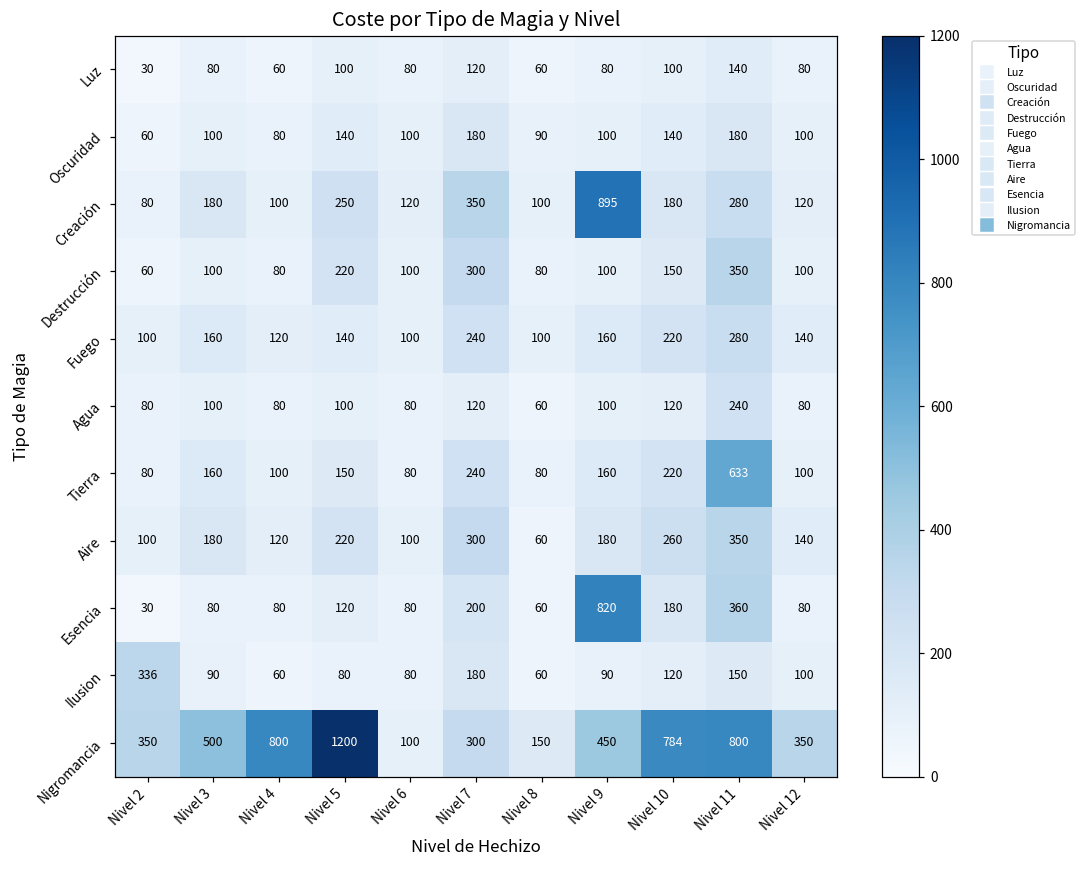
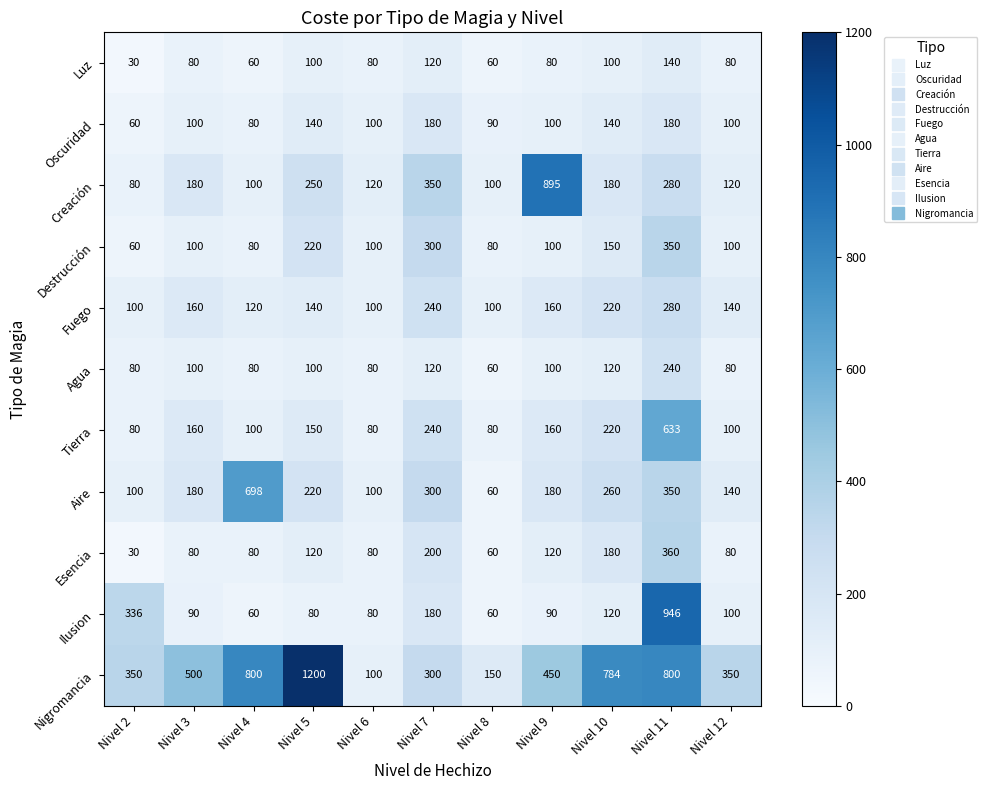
  {
    "Luz": {
      "Nivel 2": 30,
      "Nivel 3": 80,
      "Nivel 4": 60,
      "Nivel 5": 100,
      "Nivel 6": 80,
      "Nivel 7": 120,
      "Nivel 8": 60,
      "Nivel 9": 80,
      "Nivel 10": 100,
      "Nivel 11": 140,
      "Nivel 12": 80
    },
    "Oscuridad": {
      "Nivel 2": 60,
      "Nivel 3": 100,
      "Nivel 4": 80,
      "Nivel 5": 140,
      "Nivel 6": 100,
      "Nivel 7": 180,
      "Nivel 8": 90,
      "Nivel 9": 100,
      "Nivel 10": 140,
      "Nivel 11": 180,
      "Nivel 12": 100
    },
    "Creación": {
      "Nivel 2": 80,
      "Nivel 3": 180,
      "Nivel 4": 100,
      "Nivel 5": 250,
      "Nivel 6": 120,
      "Nivel 7": 350,
      "Nivel 8": 100,
      "Nivel 9": 895,
      "Nivel 10": 180,
      "Nivel 11": 280,
      "Nivel 12": 120
    },
    "Destrucción": {
      "Nivel 2": 60,
      "Nivel 3": 100,
      "Nivel 4": 80,
      "Nivel 5": 220,
      "Nivel 6": 100,
      "Nivel 7": 300,
      "Nivel 8": 80,
      "Nivel 9": 100,
      "Nivel 10": 150,
      "Nivel 11": 350,
      "Nivel 12": 100
    },
    "Fuego": {
      "Nivel 2": 100,
      "Nivel 3": 160,
      "Nivel 4": 120,
      "Nivel 5": 140,
      "Nivel 6": 100,
      "Nivel 7": 240,
      "Nivel 8": 100,
      "Nivel 9": 160,
      "Nivel 10": 220,
      "Nivel 11": 280,
      "Nivel 12": 140
    },
    "Agua": {
      "Nivel 2": 80,
      "Nivel 3": 100,
      "Nivel 4": 80,
      "Nivel 5": 100,
      "Nivel 6": 80,
      "Nivel 7": 120,
      "Nivel 8": 60,
      "Nivel 9": 100,
      "Nivel 10": 120,
      "Nivel 11": 240,
      "Nivel 12": 80
    },
    "Tierra": {
      "Nivel 2": 80,
      "Nivel 3": 160,
      "Nivel 4": 100,
      "Nivel 5": 150,
      "Nivel 6": 80,
      "Nivel 7": 240,
      "Nivel 8": 80,
      "Nivel 9": 160,
      "Nivel 10": 220,
      "Nivel 11": 633,
      "Nivel 12": 100
    },
    "Aire": {
      "Nivel 2": 100,
      "Nivel 3": 180,
-     "Nivel 4": 120,
+     "Nivel 4": 698,
      "Nivel 5": 220,
      "Nivel 6": 100,
      "Nivel 7": 300,
      "Nivel 8": 60,
      "Nivel 9": 180,
      "Nivel 10": 260,
      "Nivel 11": 350,
      "Nivel 12": 140
    },
    "Esencia": {
      "Nivel 2": 30,
      "Nivel 3": 80,
      "Nivel 4": 80,
      "Nivel 5": 120,
      "Nivel 6": 80,
      "Nivel 7": 200,
      "Nivel 8": 60,
-     "Nivel 9": 820,
+     "Nivel 9": 120,
      "Nivel 10": 180,
      "Nivel 11": 360,
      "Nivel 12": 80
    },
    "Ilusion": {
      "Nivel 2": 336,
      "Nivel 3": 90,
      "Nivel 4": 60,
      "Nivel 5": 80,
      "Nivel 6": 80,
      "Nivel 7": 180,
      "Nivel 8": 60,
      "Nivel 9": 90,
      "Nivel 10": 120,
-     "Nivel 11": 150,
+     "Nivel 11": 946,
      "Nivel 12": 100
    },
    "Nigromancia": {
      "Nivel 2": 350,
      "Nivel 3": 500,
      "Nivel 4": 800,
      "Nivel 5": 1200,
      "Nivel 6": 100,
      "Nivel 7": 300,
      "Nivel 8": 150,
      "Nivel 9": 450,
      "Nivel 10": 784,
      "Nivel 11": 800,
      "Nivel 12": 350
    }
  }
